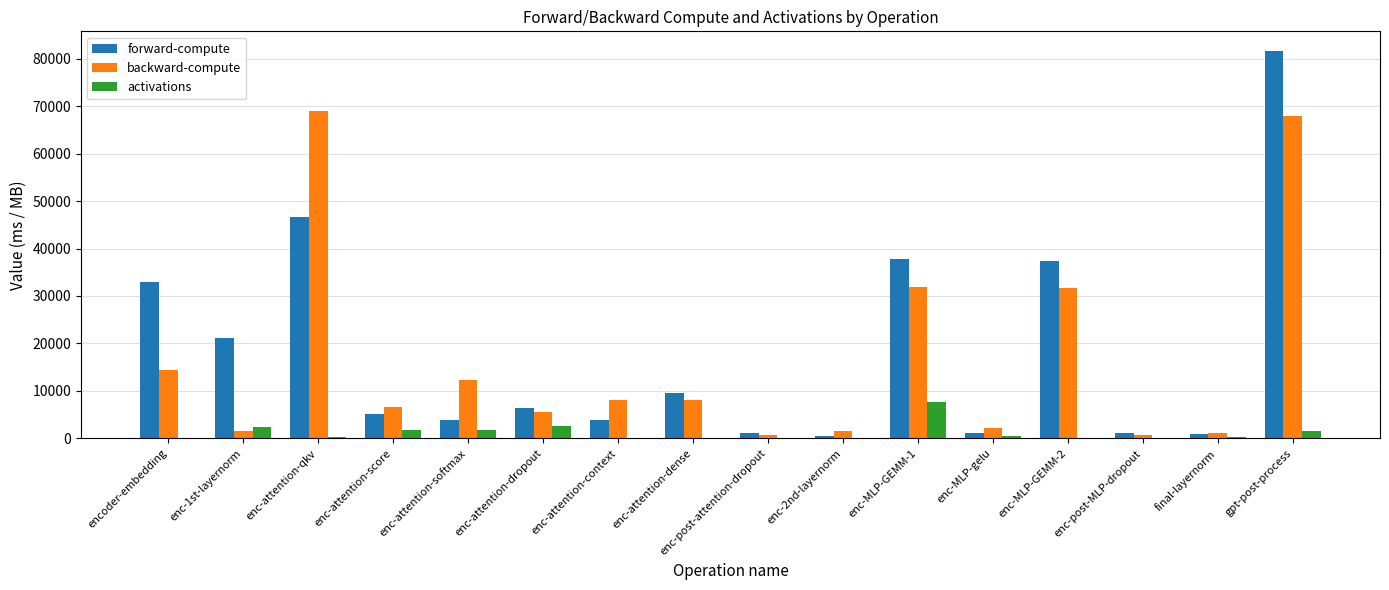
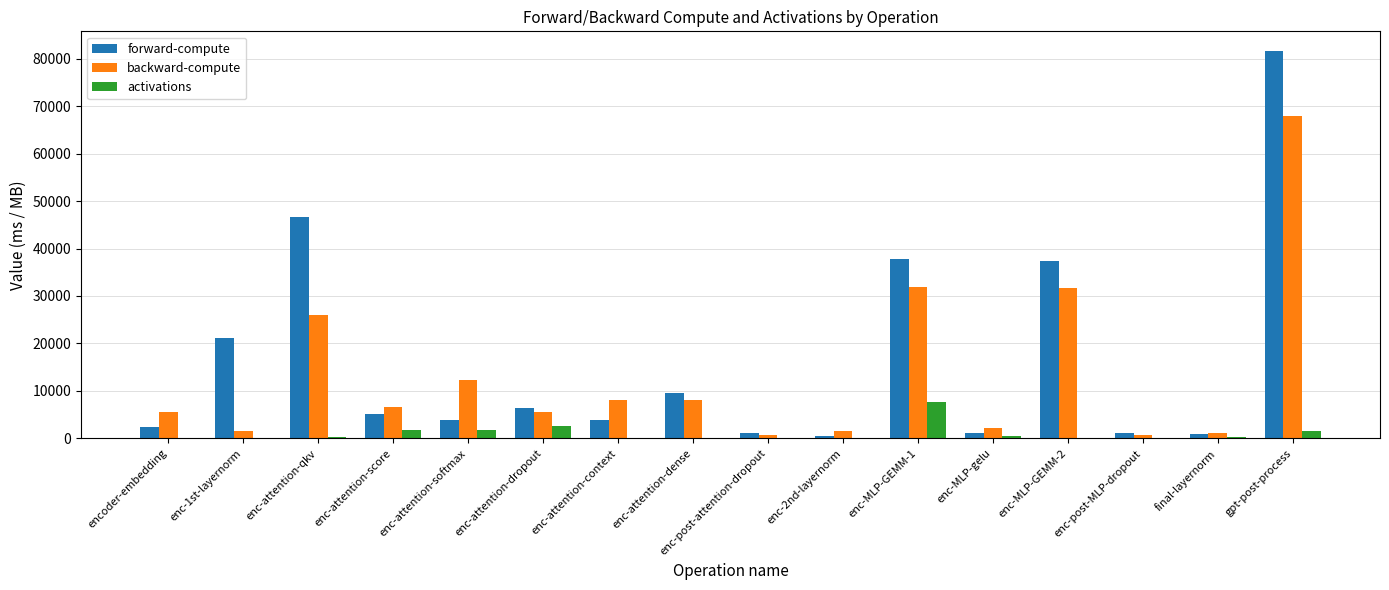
  {
    "forward-compute": {
-     "encoder-embedding": 33000,
+     "encoder-embedding": 2000,
      "enc-1st-layernorm": 21000,
      "enc-attention-qkv": 47000,
      "enc-attention-score": 5000,
      "enc-attention-softmax": 4000,
      "enc-attention-dropout": 6000,
      "enc-attention-context": 4000,
      "enc-attention-dense": 10000,
      "enc-post-attention-dropout": 1000,
      "enc-2nd-layernorm": 1000,
      "enc-MLP-GEMM-1": 38000,
      "enc-MLP-gelu": 1000,
      "enc-MLP-GEMM-2": 37000,
      "enc-post-MLP-dropout": 1000,
      "final-layernorm": 1000,
      "gpt-post-process": 82000
    },
    "backward-compute": {
-     "encoder-embedding": 14000,
+     "encoder-embedding": 5000,
      "enc-1st-layernorm": 2000,
-     "enc-attention-qkv": 69000,
+     "enc-attention-qkv": 26000,
      "enc-attention-score": 7000,
      "enc-attention-softmax": 12000,
      "enc-attention-dropout": 6000,
      "enc-attention-context": 8000,
      "enc-attention-dense": 8000,
      "enc-post-attention-dropout": 1000,
      "enc-2nd-layernorm": 2000,
      "enc-MLP-GEMM-1": 32000,
      "enc-MLP-gelu": 2000,
      "enc-MLP-GEMM-2": 32000,
      "enc-post-MLP-dropout": 1000,
      "final-layernorm": 1000,
      "gpt-post-process": 68000
    },
    "activations": {
-     "enc-1st-layernorm": 2000,
+     "enc-1st-layernorm": 0,
      "enc-attention-score": 2000,
      "enc-attention-softmax": 2000,
      "enc-attention-dropout": 3000,
      "enc-MLP-GEMM-1": 8000,
      "gpt-post-process": 2000
    }
  }
